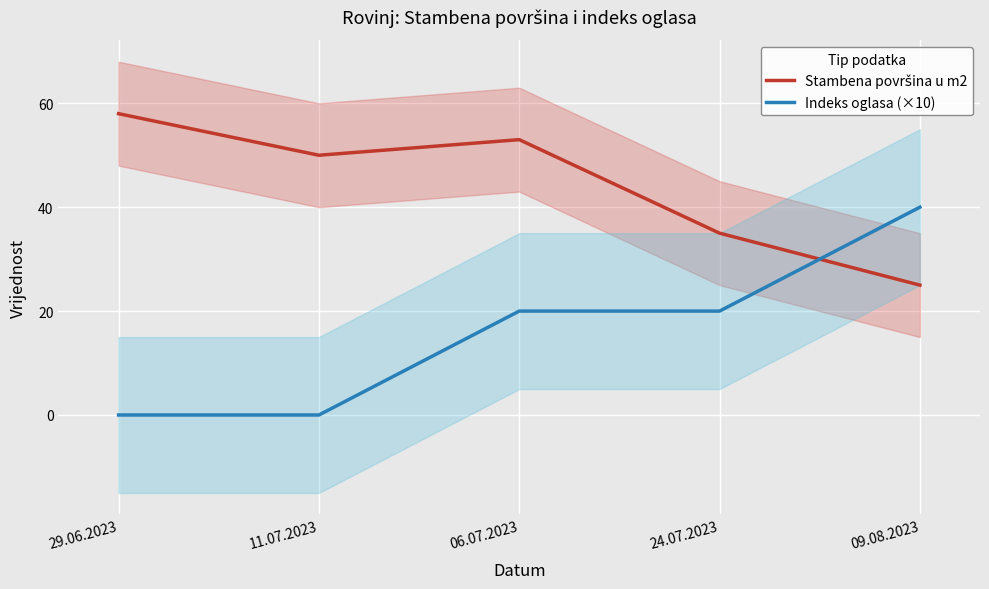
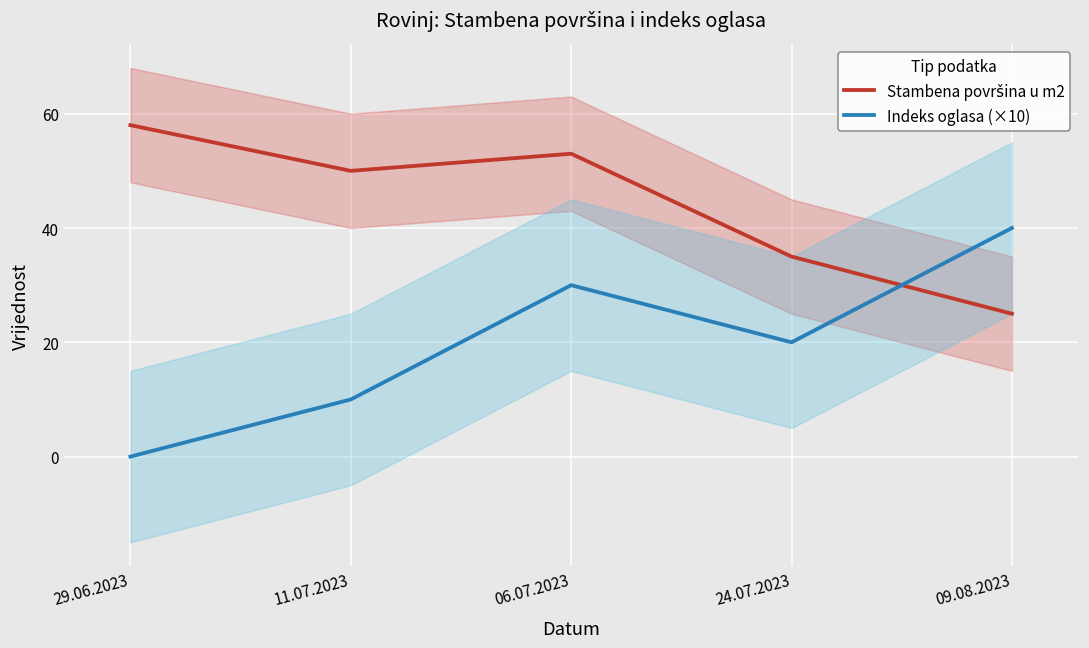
  {
    "Indeks oglasa (×10)": {
      "29.06.2023": 0,
-     "11.07.2023": 0,
-     "06.07.2023": 20,
+     "11.07.2023": 10,
+     "06.07.2023": 30,
      "24.07.2023": 20,
      "09.08.2023": 40
    }
  }
